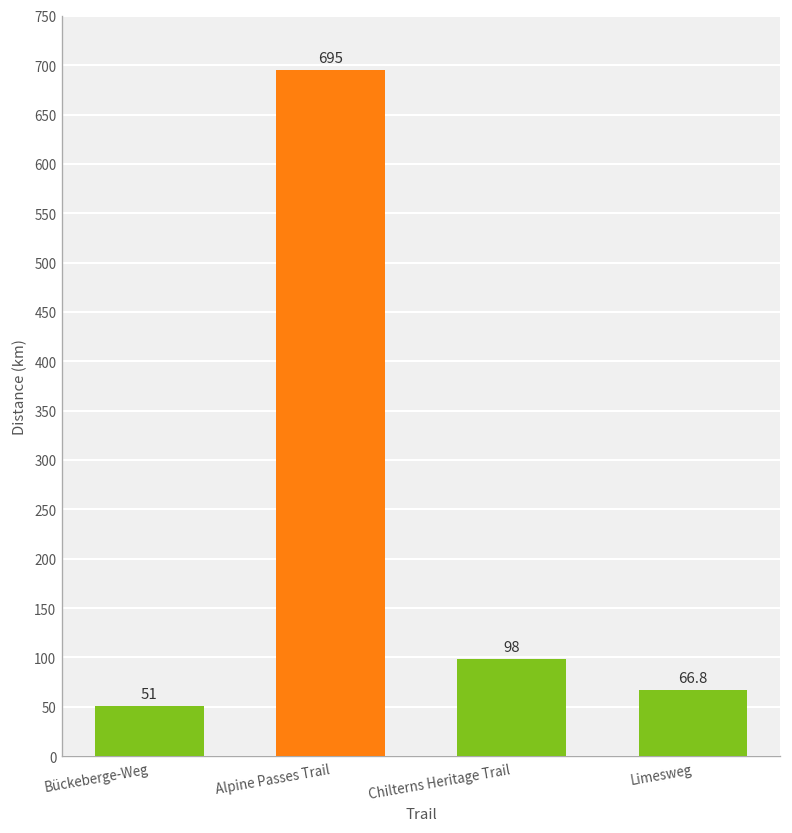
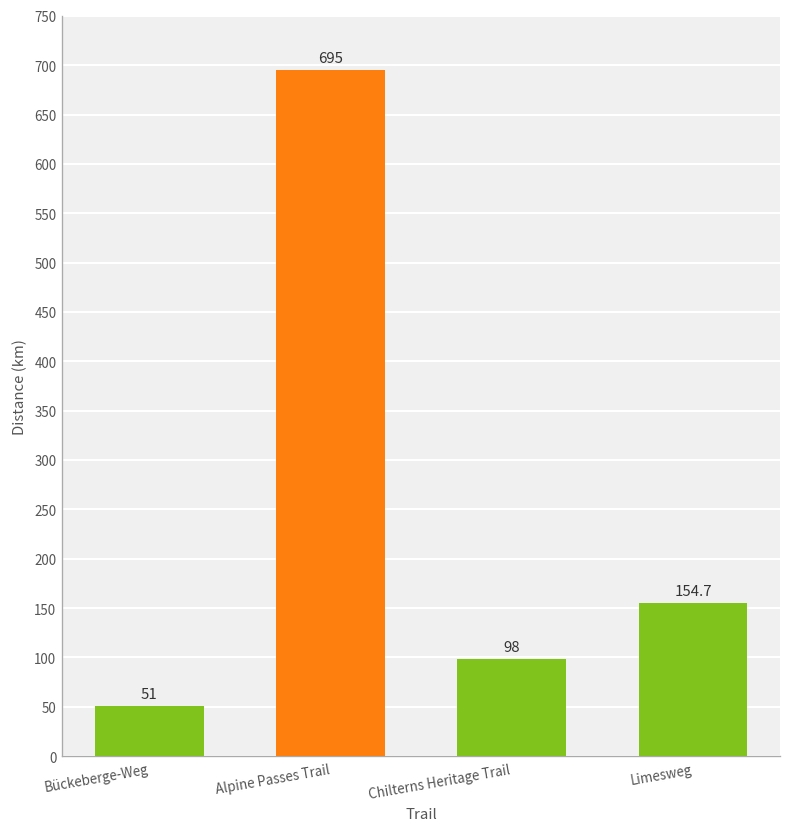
  {
    "Bückeberge-Weg": 51,
    "Alpine Passes Trail": 695,
    "Chilterns Heritage Trail": 98,
-   "Limesweg": 66.8
+   "Limesweg": 154.7
  }
